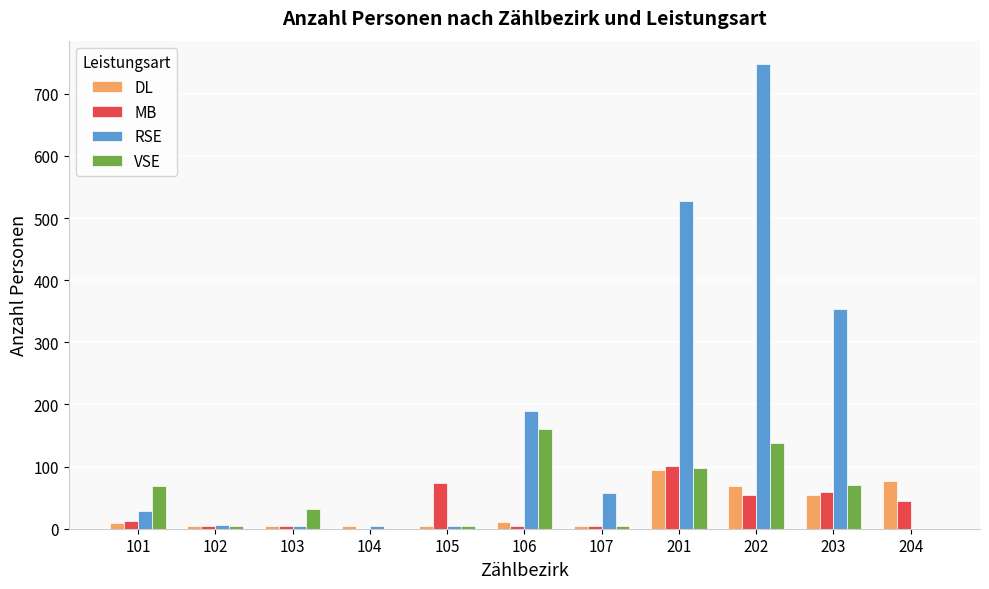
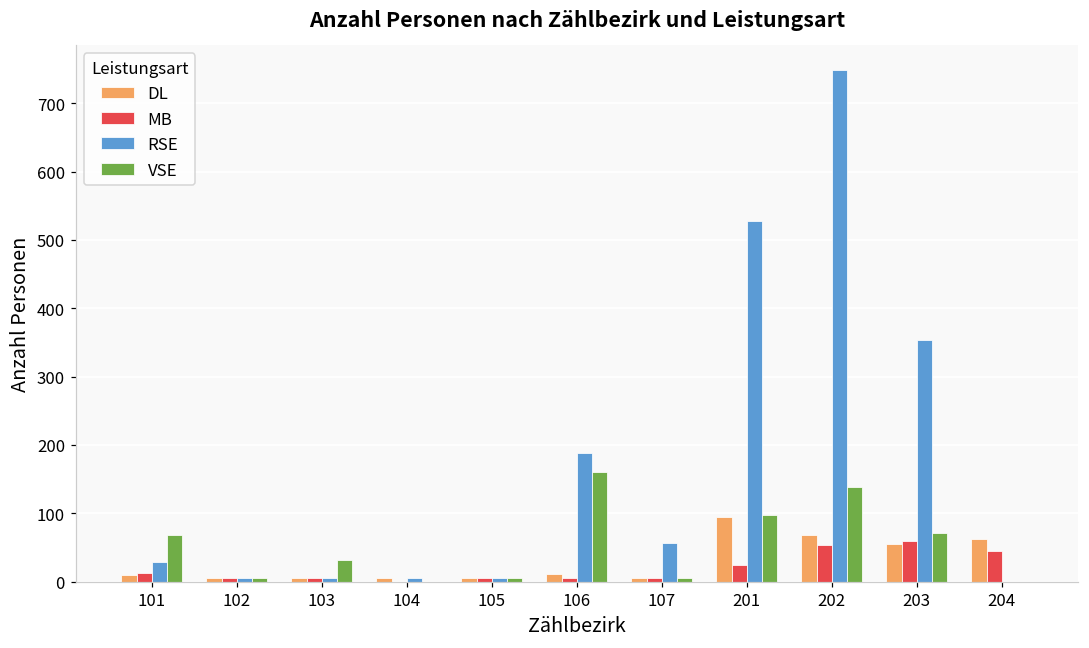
  {
    "DL": {
      "101": 10,
      "102": 10,
      "103": 10,
      "104": 10,
      "105": 10,
      "106": 10,
      "107": 10,
      "201": 100,
      "202": 70,
      "203": 60,
-     "204": 80
+     "204": 60
    },
    "MB": {
      "101": 10,
      "102": 10,
      "103": 10,
      "104": 0,
-     "105": 70,
+     "105": 10,
      "106": 10,
      "107": 10,
-     "201": 100,
+     "201": 20,
      "202": 50,
      "203": 60,
      "204": 50
    },
    "RSE": {
      "101": 30,
      "102": 10,
      "103": 10,
      "104": 10,
      "105": 10,
      "106": 190,
      "107": 60,
      "201": 530,
      "202": 750,
      "203": 350,
      "204": 0
    },
    "VSE": {
      "101": 70,
      "102": 10,
      "103": 30,
      "104": 0,
      "105": 10,
      "106": 160,
      "107": 10,
      "201": 100,
      "202": 140,
      "203": 70,
      "204": 0
    }
  }
